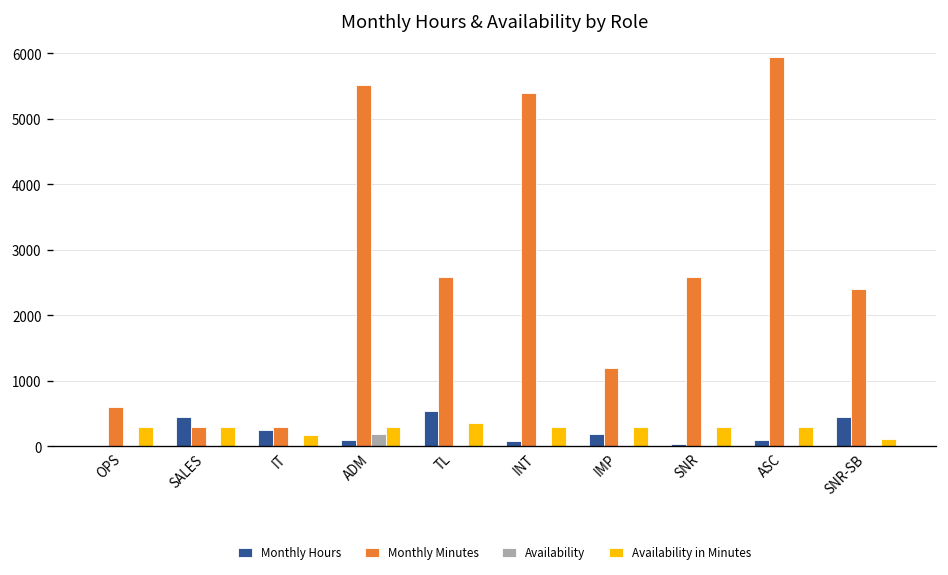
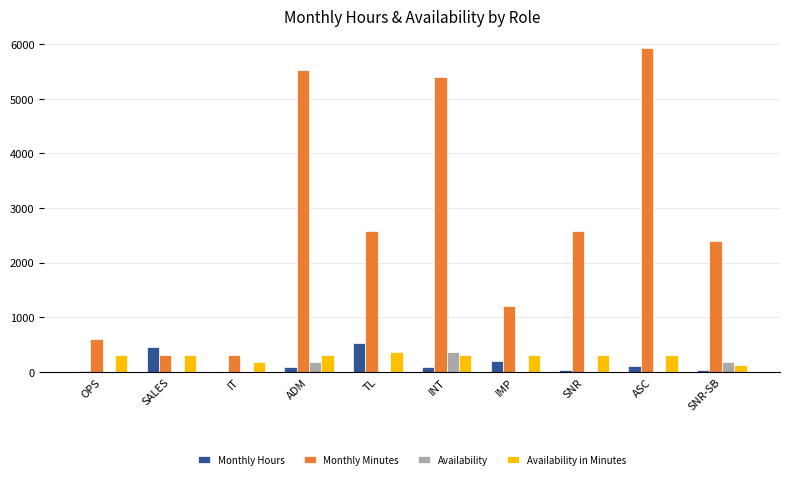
  {
    "Monthly Hours": {
      "SALES": 500,
-     "IT": 200,
+     "IT": 0,
      "ADM": 100,
      "TL": 500,
      "INT": 100,
      "IMP": 200,
      "ASC": 100,
-     "SNR-SB": 500
+     "SNR-SB": 0
    },
    "Monthly Minutes": {
      "OPS": 600,
      "SALES": 300,
      "IT": 300,
      "ADM": 5500,
      "TL": 2600,
      "INT": 5400,
      "IMP": 1200,
      "SNR": 2600,
      "ASC": 5900,
      "SNR-SB": 2400
    },
    "Availability": {
      "ADM": 200,
-     "INT": 0,
-     "SNR-SB": 0
+     "INT": 400,
+     "SNR-SB": 200
    },
    "Availability in Minutes": {
      "OPS": 300,
      "SALES": 300,
      "IT": 200,
      "ADM": 300,
      "TL": 400,
      "INT": 300,
      "IMP": 300,
      "SNR": 300,
      "ASC": 300,
      "SNR-SB": 100
    }
  }
